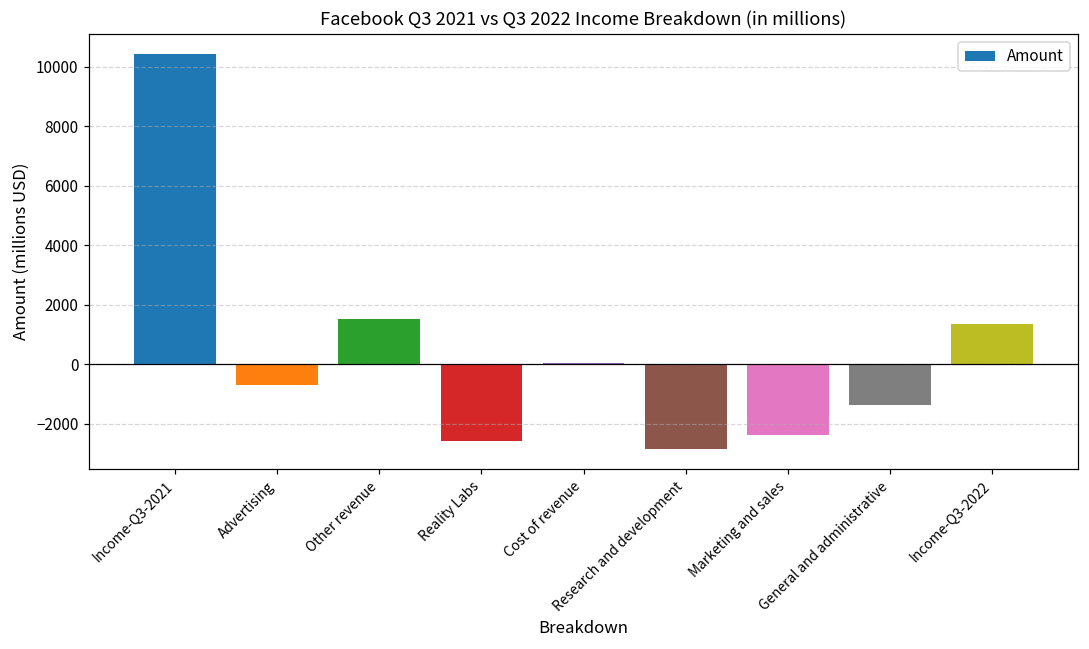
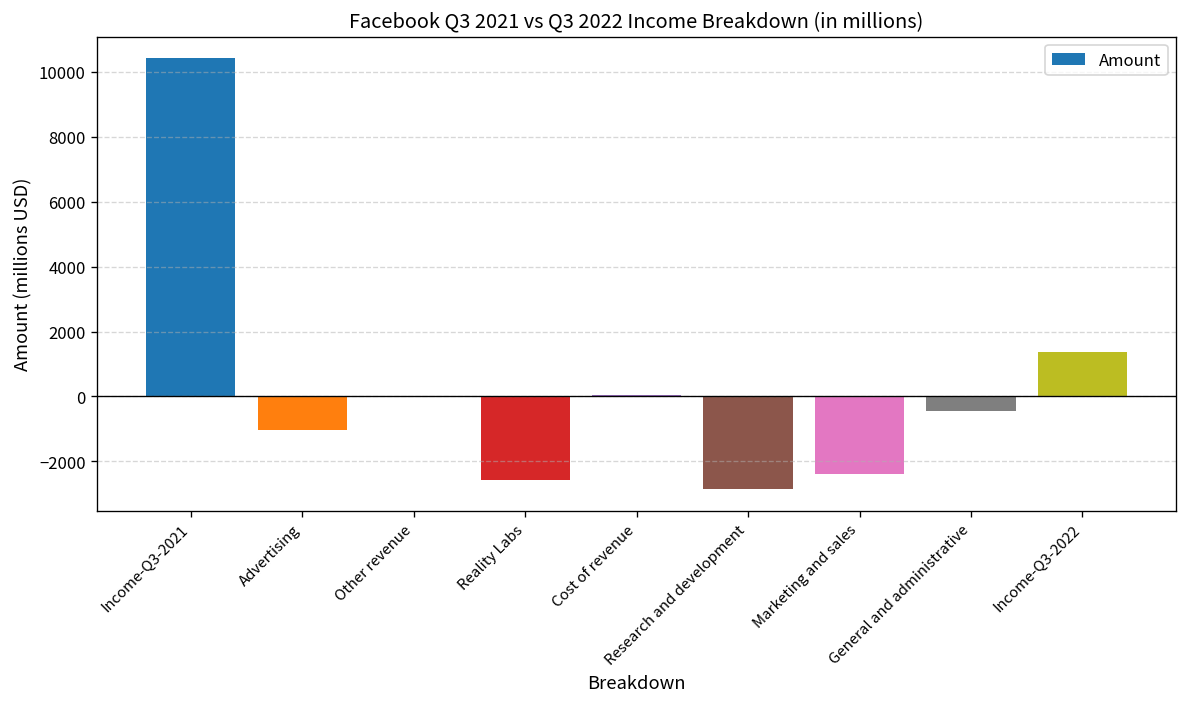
  {
    "Income-Q3-2021": 10400,
-   "Advertising": -700,
-   "Other revenue": 1500,
+   "Advertising": -1000,
+   "Other revenue": 0,
    "Reality Labs": -2600,
    "Research and development": -2900,
    "Marketing and sales": -2400,
-   "General and administrative": -1400,
+   "General and administrative": -400,
    "Income-Q3-2022": 1400
  }
